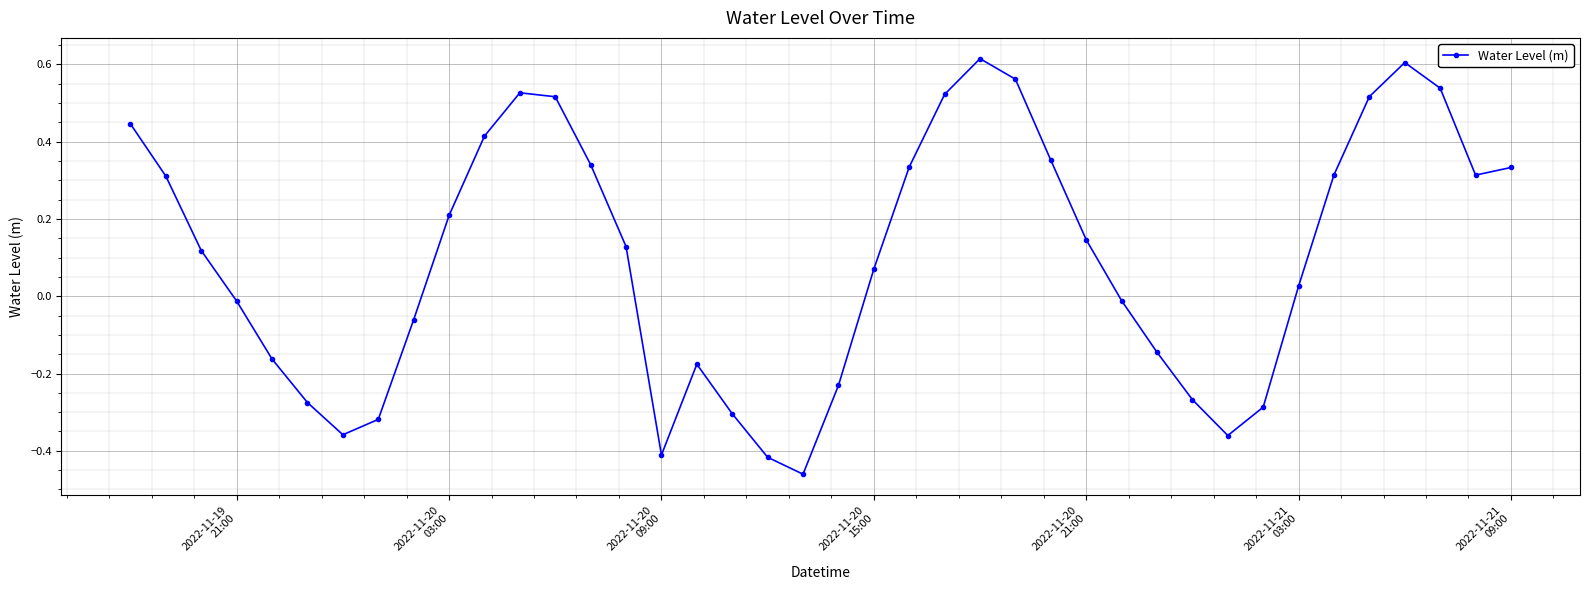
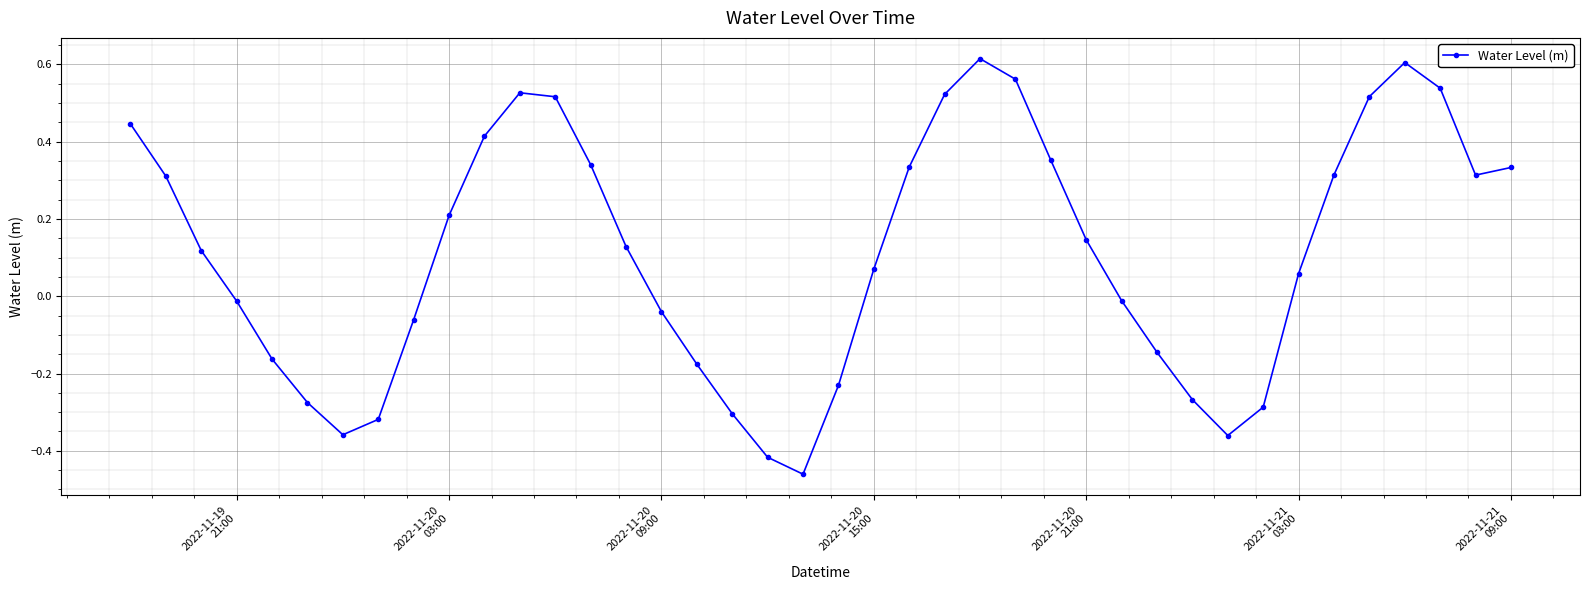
  {
    "2022-11-19 21:00": -0.01,
    "2022-11-20 03:00": 0.21,
-   "2022-11-20 09:00": -0.41,
+   "2022-11-20 09:00": -0.04,
    "2022-11-20 15:00": 0.07,
    "2022-11-20 21:00": 0.15,
-   "2022-11-21 03:00": 0.03,
+   "2022-11-21 03:00": 0.06,
    "2022-11-21 09:00": 0.33
  }
